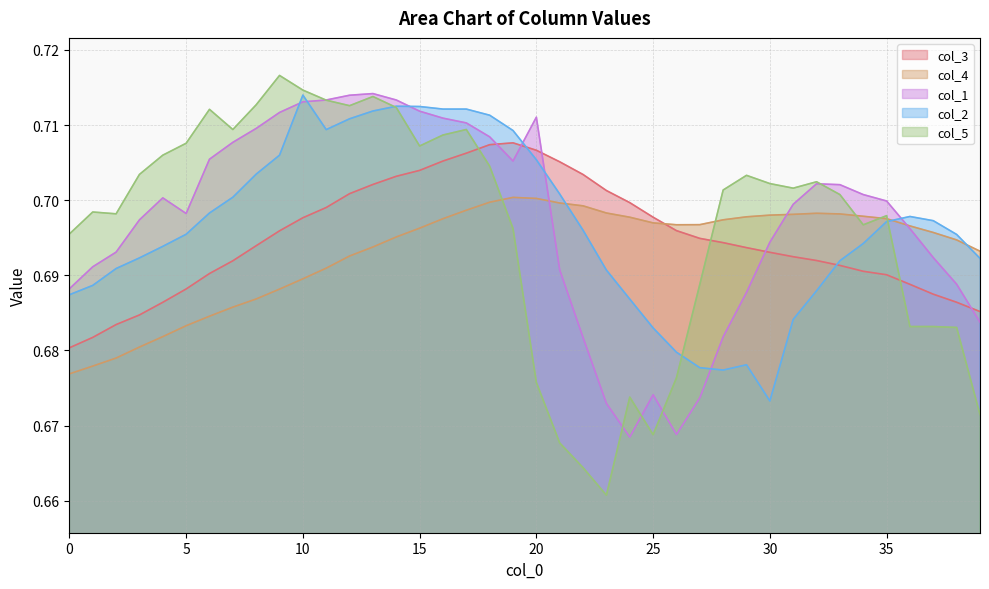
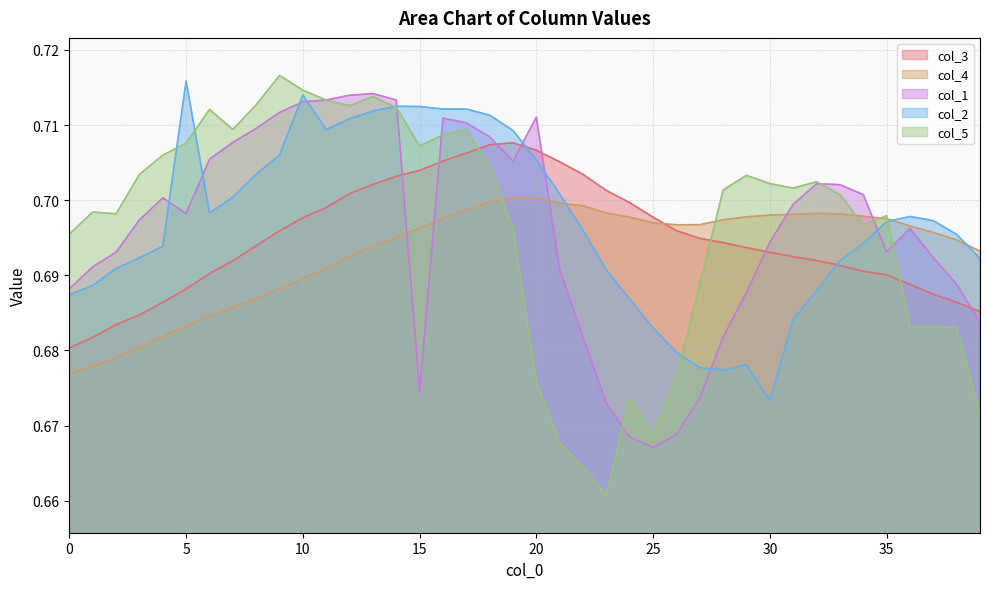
  {
    "col_1": {
      "0": 0.688,
      "5": 0.698,
      "10": 0.713,
-     "15": 0.712,
+     "15": 0.674,
      "20": 0.711,
-     "25": 0.674,
+     "25": 0.667,
      "30": 0.694,
-     "35": 0.700
+     "35": 0.693
    },
    "col_2": {
      "0": 0.687,
-     "5": 0.695,
+     "5": 0.716,
      "10": 0.714,
      "15": 0.712,
      "20": 0.705,
      "25": 0.683,
      "30": 0.673,
      "35": 0.697
    }
  }
